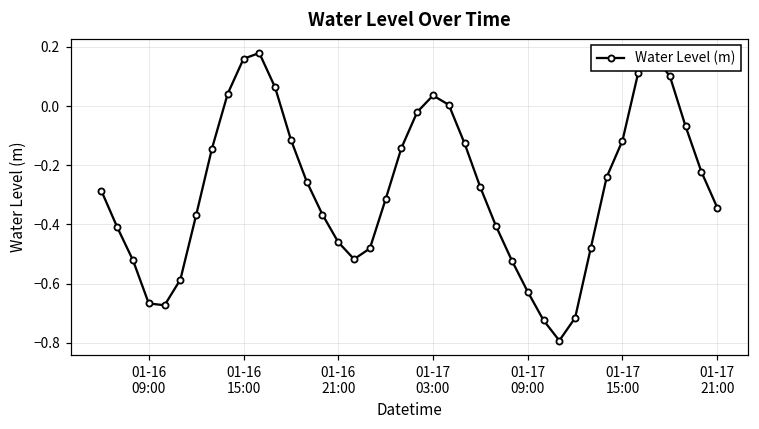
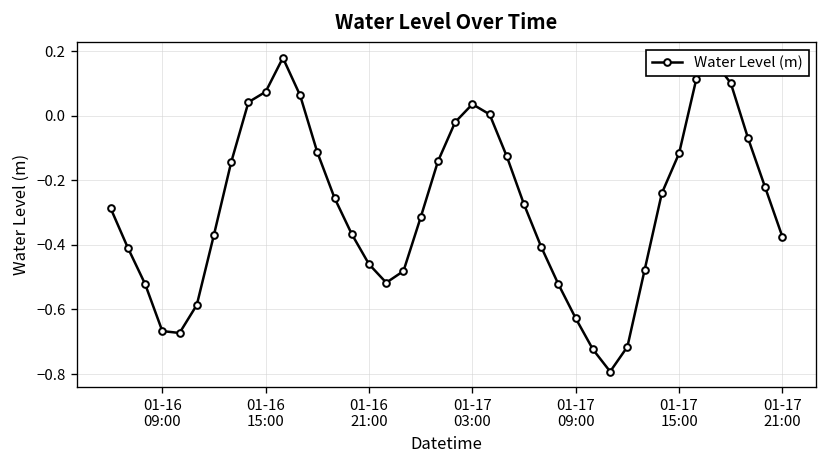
  {
    "01-16 09:00": -0.67,
-   "01-16 15:00": 0.16,
+   "01-16 15:00": 0.07,
    "01-16 21:00": -0.46,
    "01-17 03:00": 0.04,
    "01-17 09:00": -0.63,
    "01-17 15:00": -0.12,
-   "01-17 21:00": -0.34
+   "01-17 21:00": -0.38
  }
